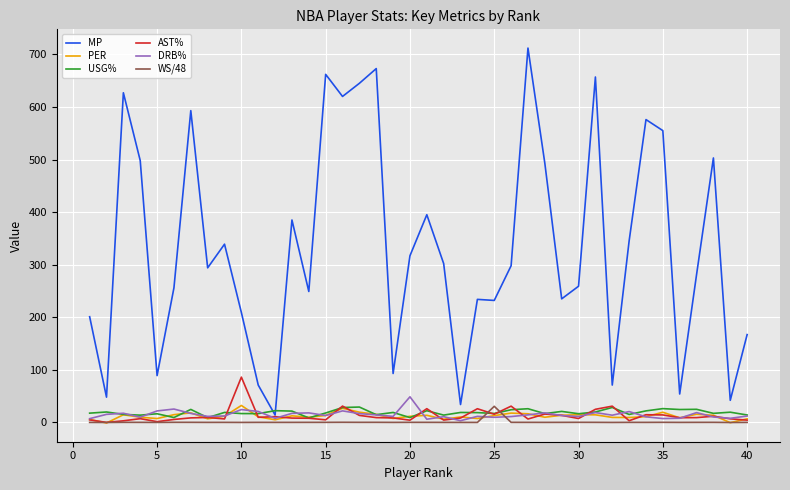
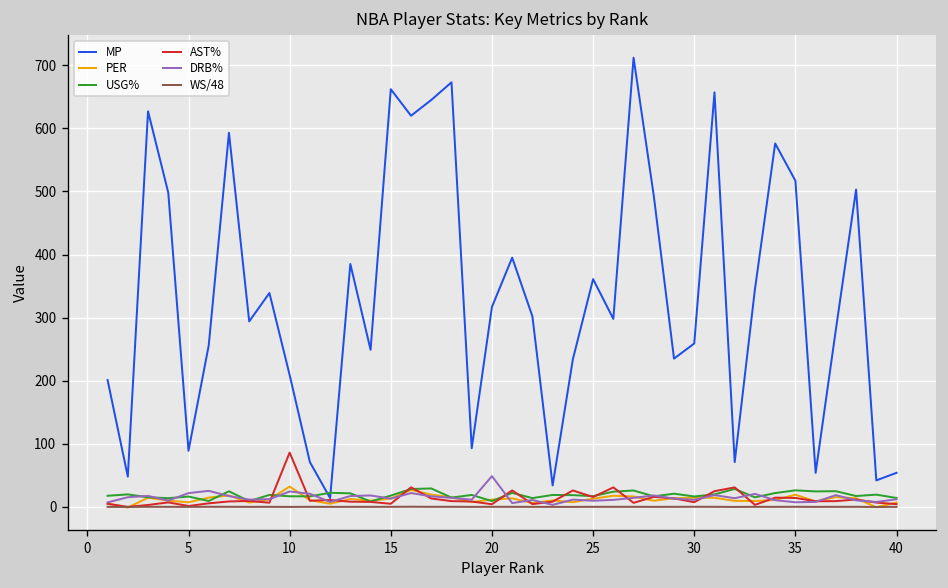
  {
    "MP": {
      "5": 90,
      "10": 210,
      "15": 660,
      "20": 320,
-     "25": 230,
+     "25": 360,
      "30": 260,
-     "35": 560,
-     "40": 170
+     "35": 520,
+     "40": 50
    },
    "PER": {
      "5": 10,
      "10": 30,
      "35": 20
    },
    "USG%": {
      "5": 20,
      "10": 20,
      "35": 30
    },
    "AST%": {
      "10": 90,
      "35": 10
    },
    "DRB%": {
      "5": 20,
      "10": 20,
      "20": 50,
      "35": 10
    },
    "WS/48": {
      "10": 0,
-     "25": 30,
+     "25": 0,
      "30": 0,
      "35": 0
    }
  }
